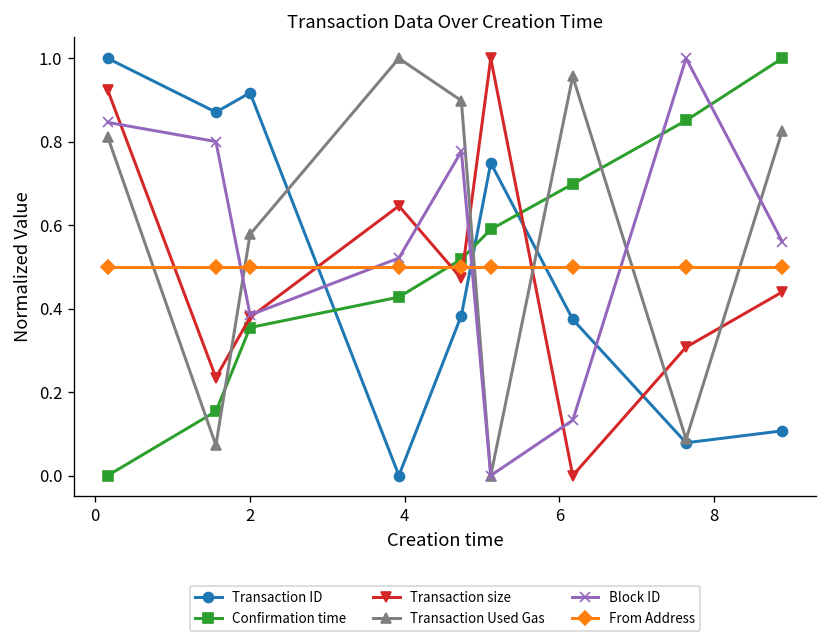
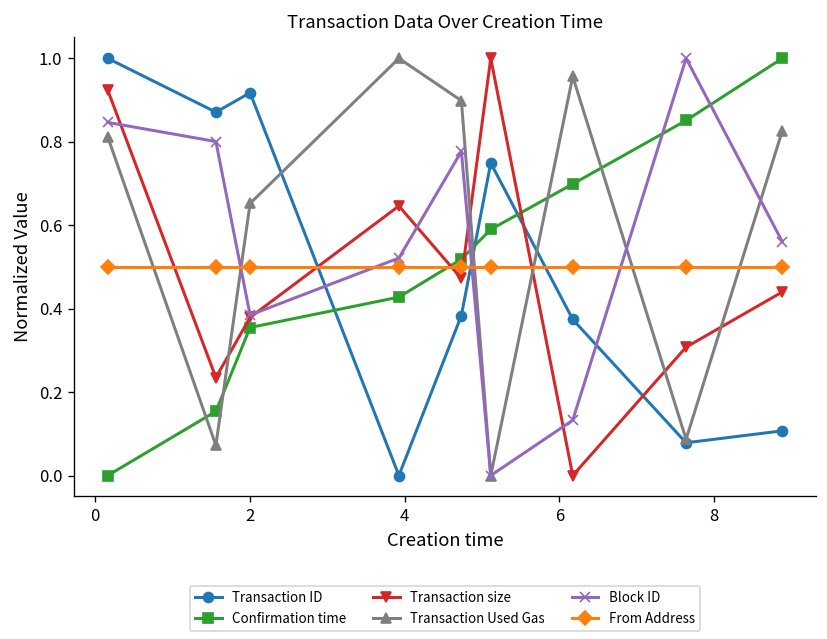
  {
    "Transaction ID": {
      "2": 0.92
    },
    "Confirmation time": {
      "2": 0.35
    },
    "Transaction Used Gas": {
-     "2": 0.58
+     "2": 0.65
    },
    "From Address": {
      "2": 0.50
    }
  }
